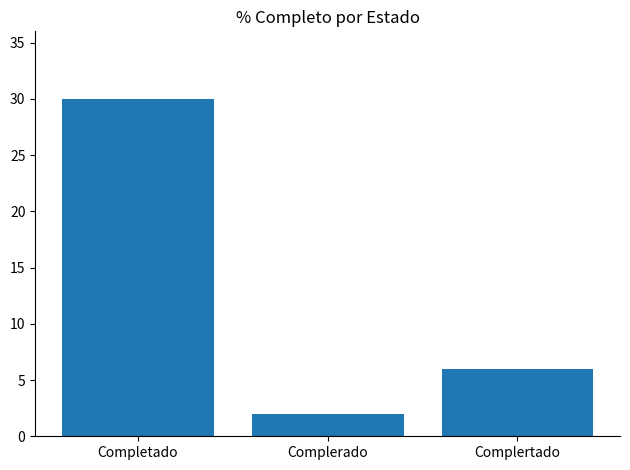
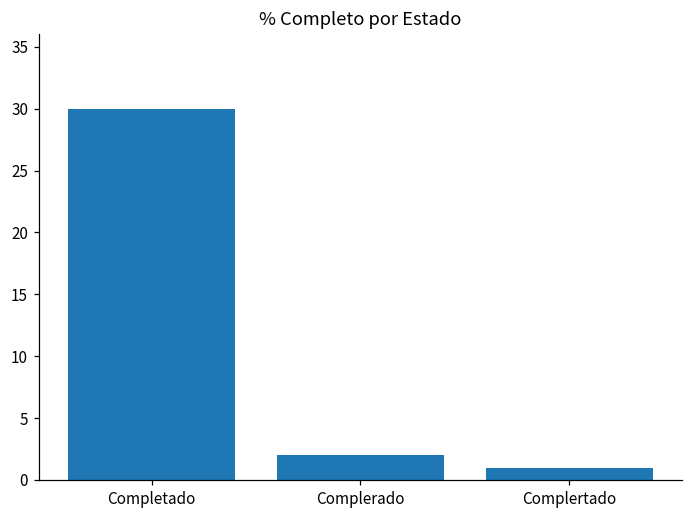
  {
    "Completado": 30,
    "Complerado": 2,
-   "Complertado": 6
+   "Complertado": 1
  }
